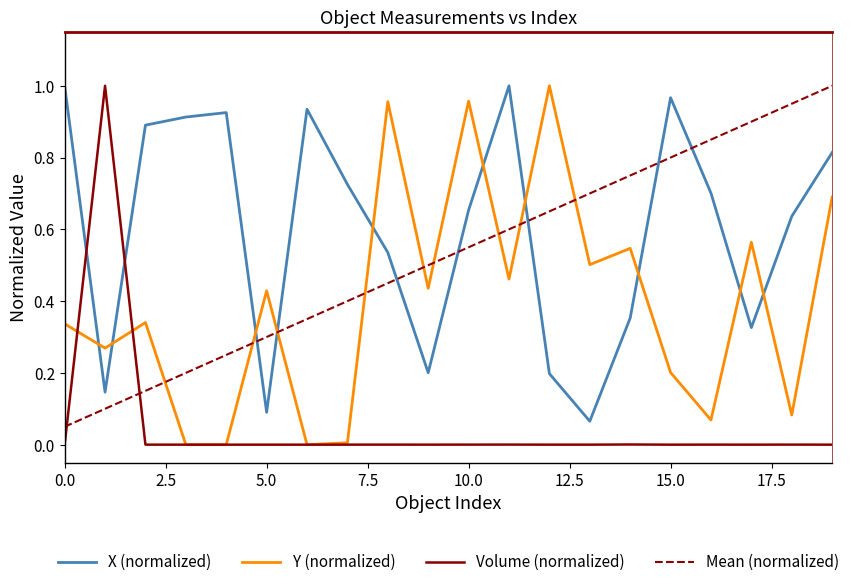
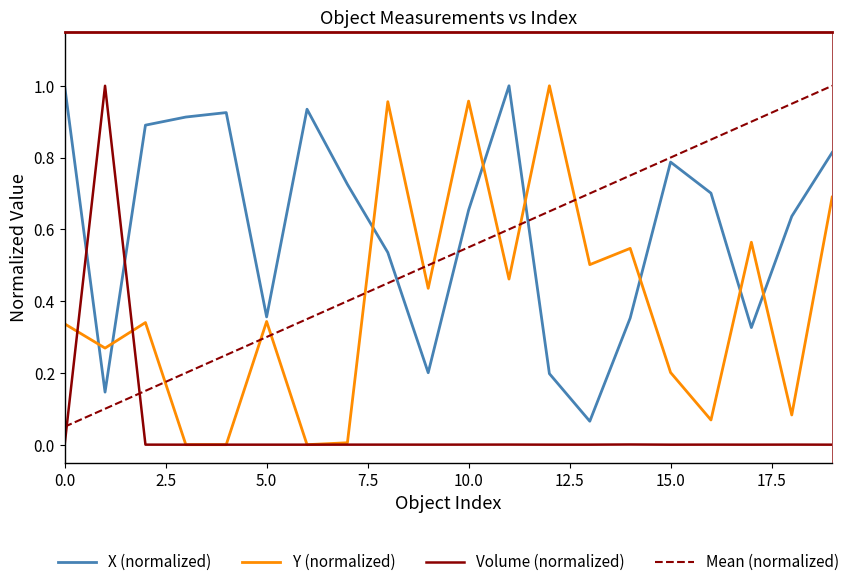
  {
    "X (normalized)": {
      "0.0": 1.00,
-     "5.0": 0.09,
+     "5.0": 0.36,
      "10.0": 0.65,
-     "15.0": 0.97
+     "15.0": 0.79
    },
    "Y (normalized)": {
      "0.0": 0.34,
-     "5.0": 0.43,
+     "5.0": 0.34,
      "10.0": 0.96,
      "15.0": 0.20
    }
  }
